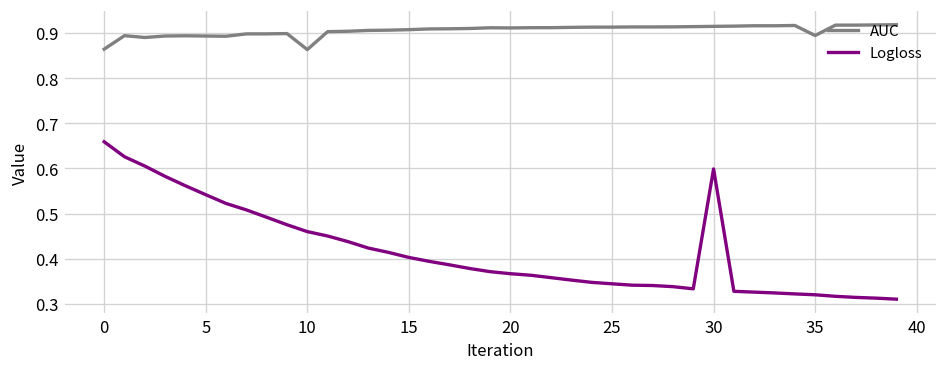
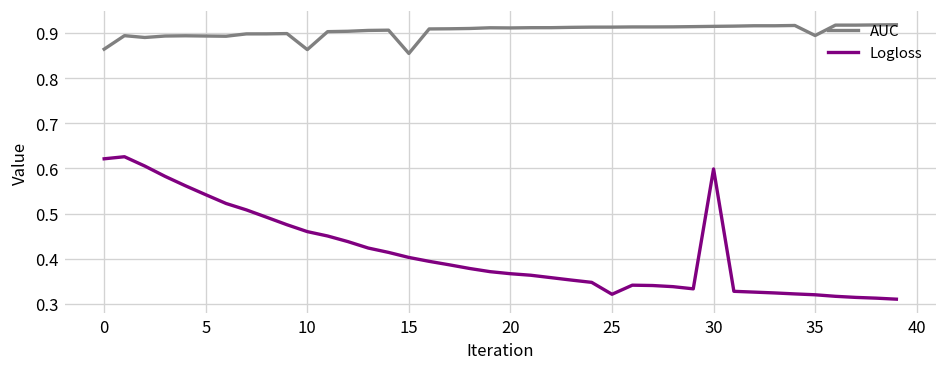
  {
    "AUC": {
      "0": 0.86,
      "5": 0.89,
      "10": 0.86,
-     "15": 0.91,
+     "15": 0.85,
      "20": 0.91,
      "25": 0.91,
      "30": 0.91,
      "35": 0.89
    },
    "Logloss": {
-     "0": 0.66,
+     "0": 0.62,
      "5": 0.54,
      "10": 0.46,
      "15": 0.40,
      "20": 0.37,
-     "25": 0.34,
+     "25": 0.32,
      "30": 0.60,
      "35": 0.32
    }
  }
